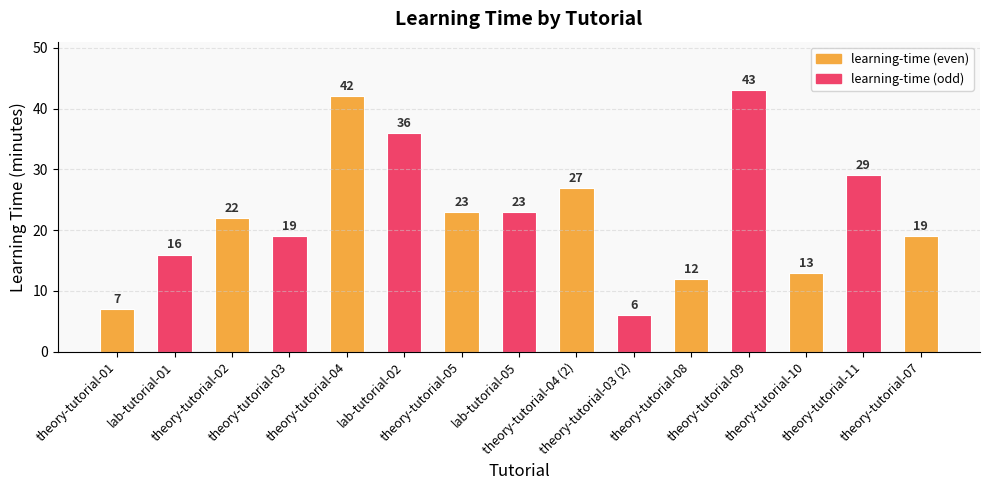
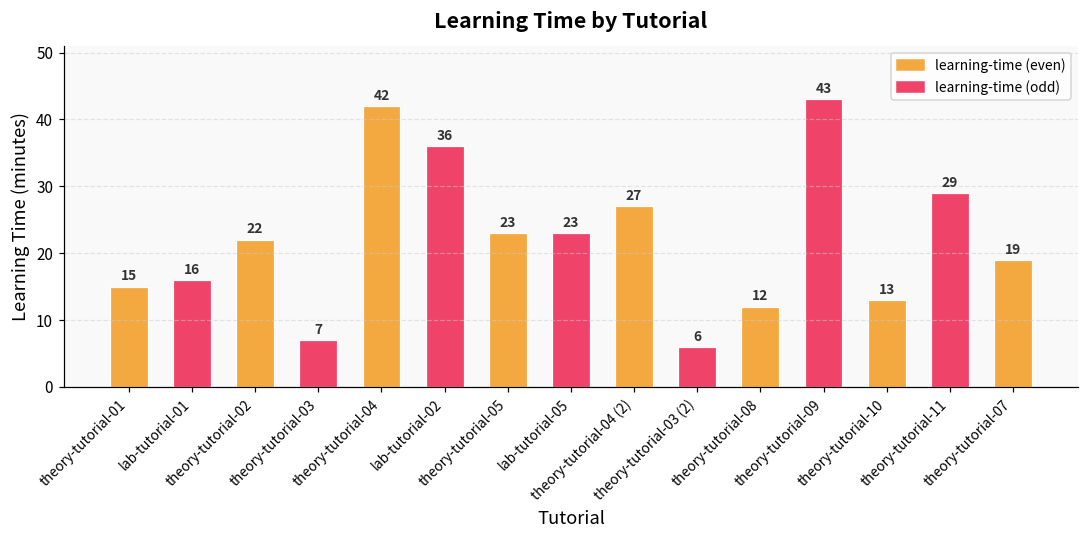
  {
-   "theory-tutorial-01": 7,
+   "theory-tutorial-01": 15,
    "lab-tutorial-01": 16,
    "theory-tutorial-02": 22,
-   "theory-tutorial-03": 19,
+   "theory-tutorial-03": 7,
    "theory-tutorial-04": 42,
    "lab-tutorial-02": 36,
    "theory-tutorial-05": 23,
    "lab-tutorial-05": 23,
    "theory-tutorial-04 (2)": 27,
    "theory-tutorial-03 (2)": 6,
    "theory-tutorial-08": 12,
    "theory-tutorial-09": 43,
    "theory-tutorial-10": 13,
    "theory-tutorial-11": 29,
    "theory-tutorial-07": 19
  }
